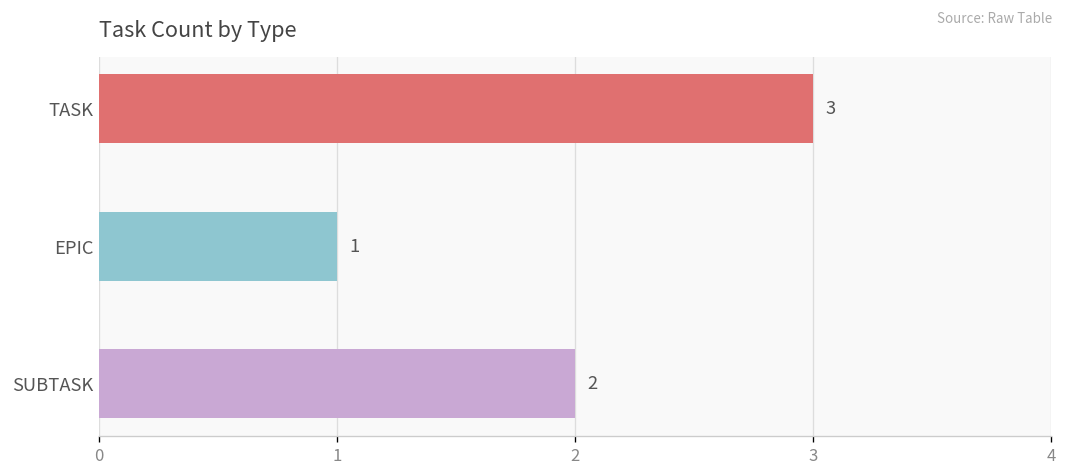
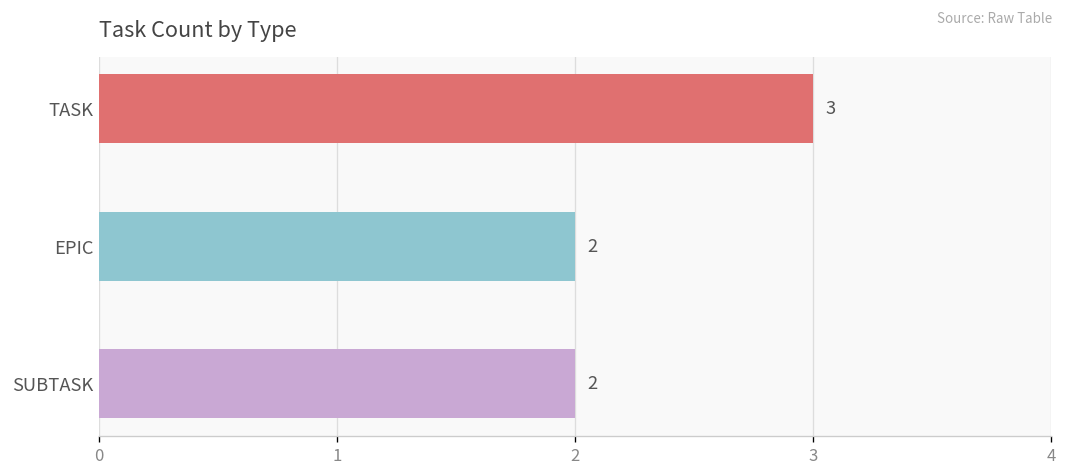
  {
    "TASK": 3,
-   "EPIC": 1,
+   "EPIC": 2,
    "SUBTASK": 2
  }
